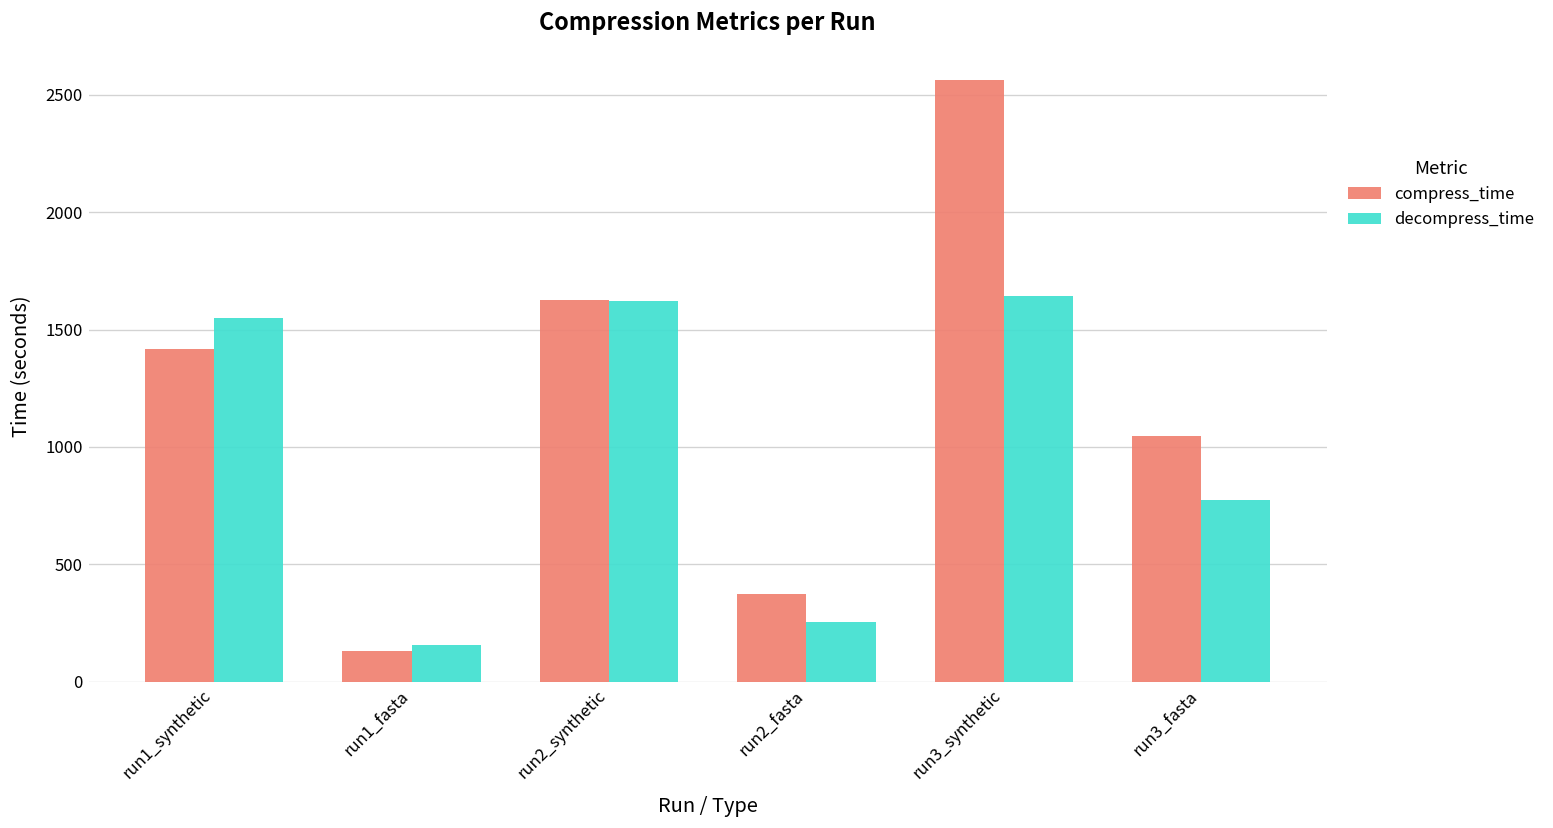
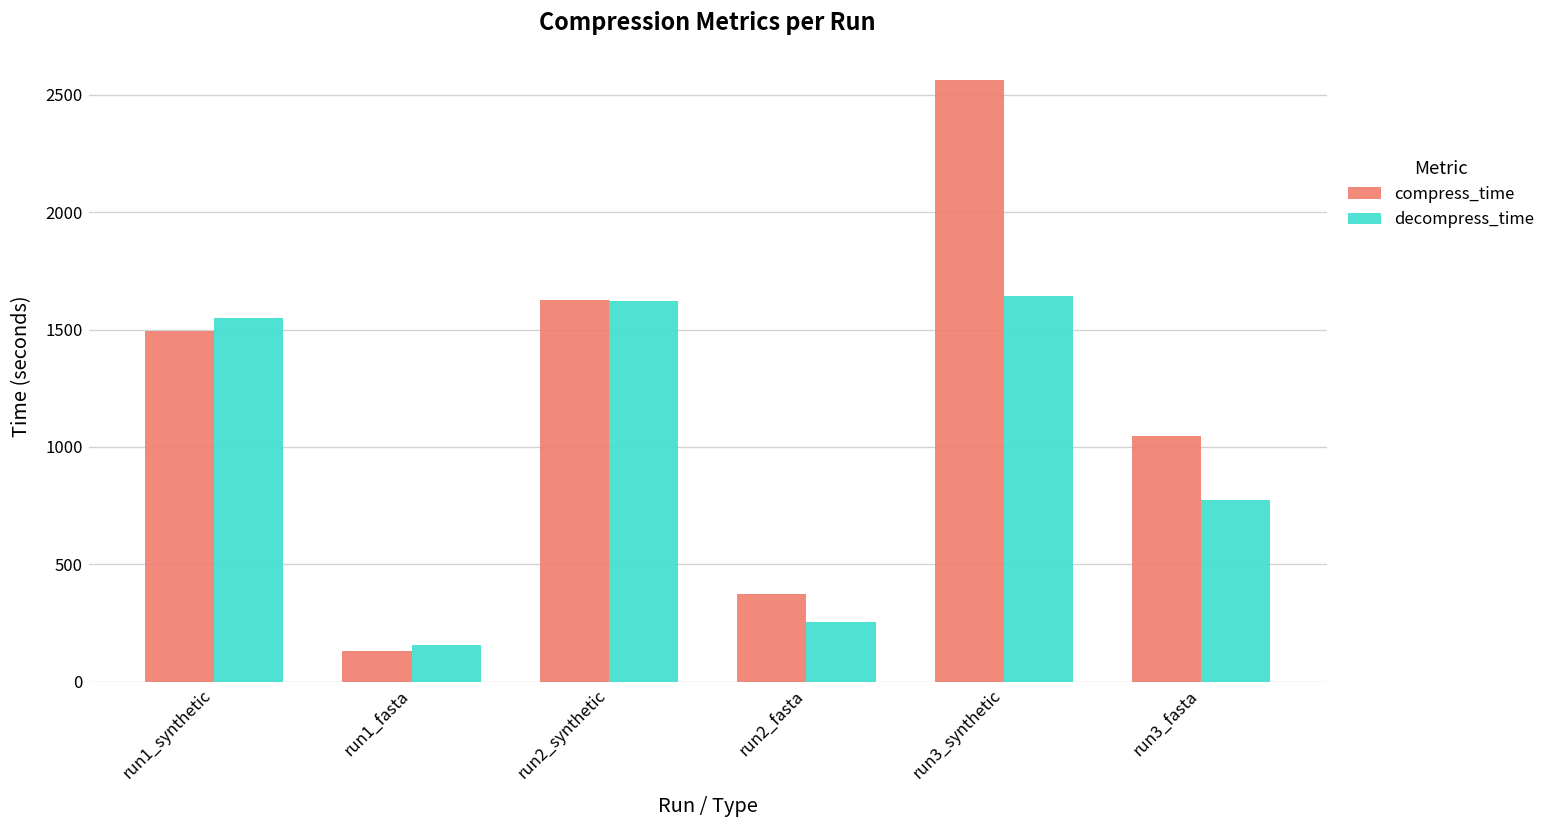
  {
    "compress_time": {
-     "run1_synthetic": 1420,
+     "run1_synthetic": 1490,
      "run1_fasta": 130,
      "run2_synthetic": 1630,
      "run2_fasta": 370,
      "run3_synthetic": 2560,
      "run3_fasta": 1050
    },
    "decompress_time": {
      "run1_synthetic": 1550,
      "run1_fasta": 160,
      "run2_synthetic": 1620,
      "run2_fasta": 250,
      "run3_synthetic": 1650,
      "run3_fasta": 770
    }
  }
